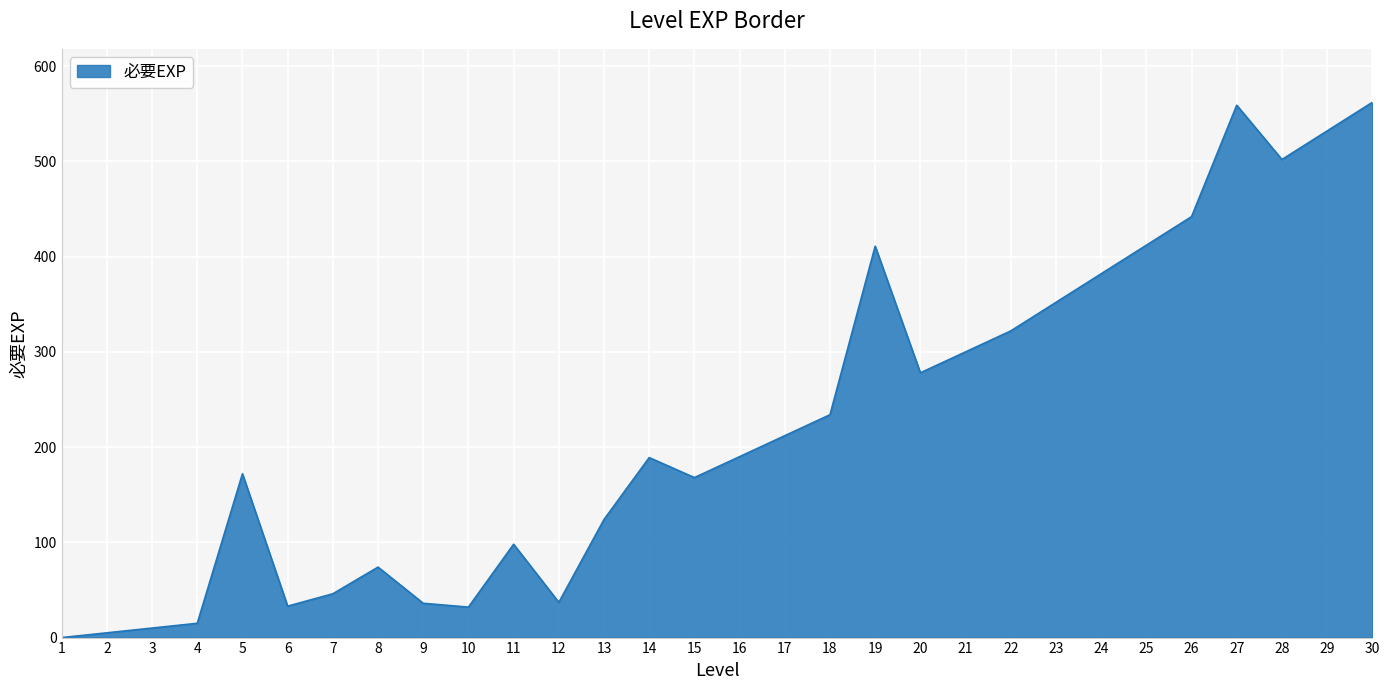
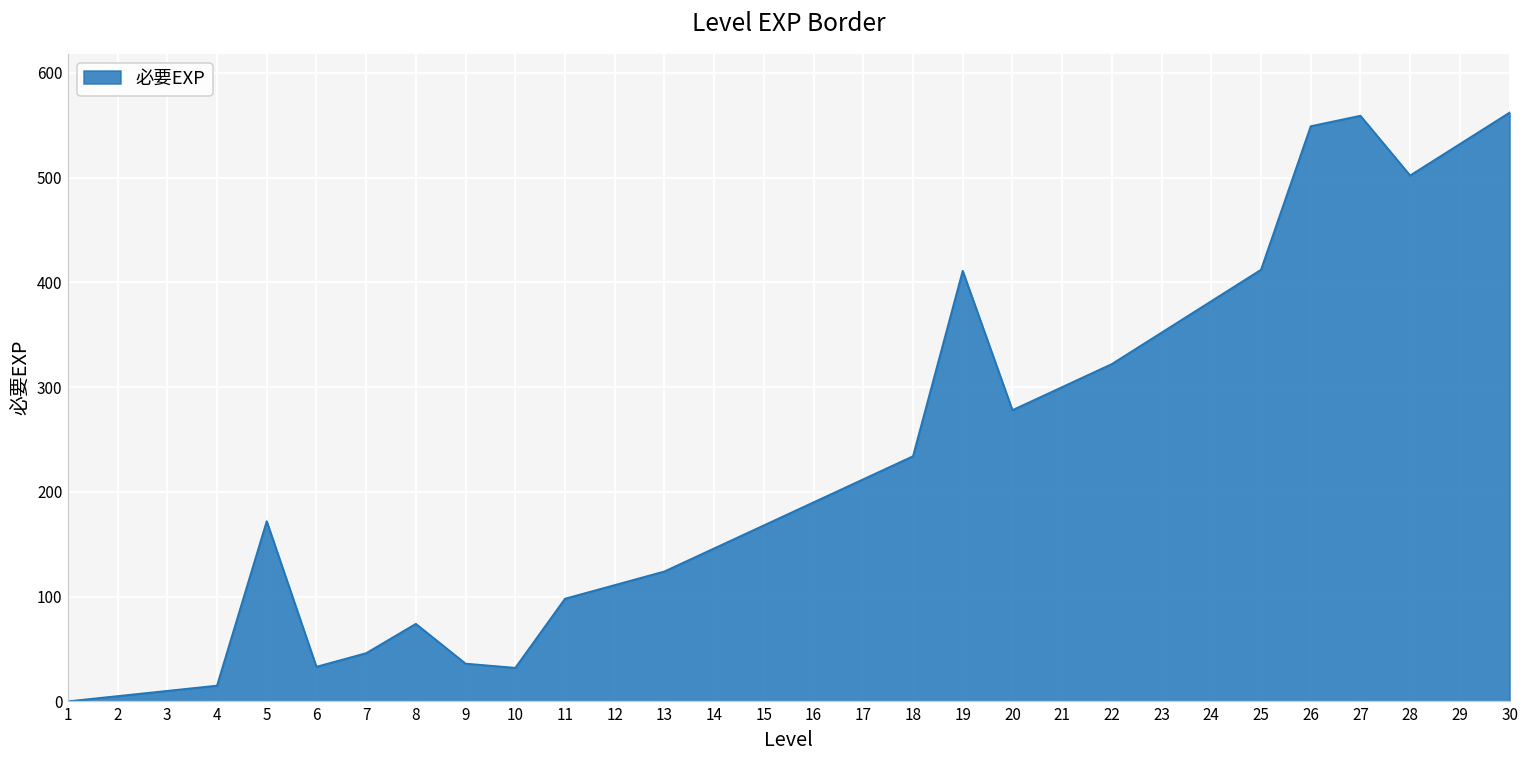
  {
    "1": 0,
    "2": 10,
    "3": 10,
    "4": 20,
    "5": 170,
    "6": 30,
    "7": 50,
    "8": 70,
    "9": 40,
    "10": 30,
    "11": 100,
-   "12": 40,
+   "12": 110,
    "13": 120,
-   "14": 190,
+   "14": 150,
    "15": 170,
    "16": 190,
    "17": 210,
    "18": 230,
    "19": 410,
    "20": 280,
    "21": 300,
    "22": 320,
    "23": 350,
    "24": 380,
    "25": 410,
-   "26": 440,
+   "26": 550,
    "27": 560,
    "28": 500,
    "29": 530,
    "30": 560
  }
